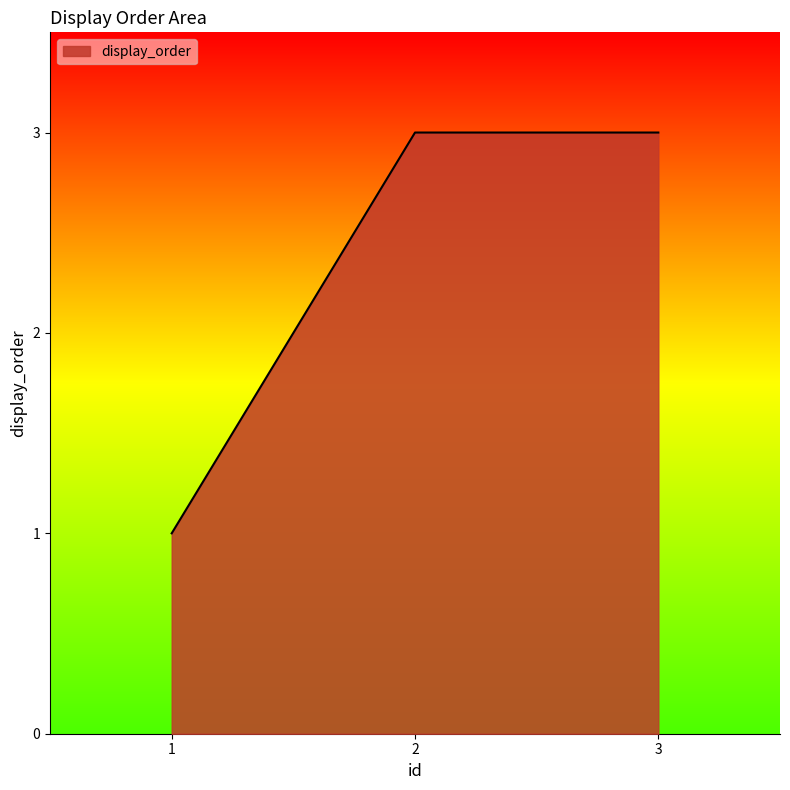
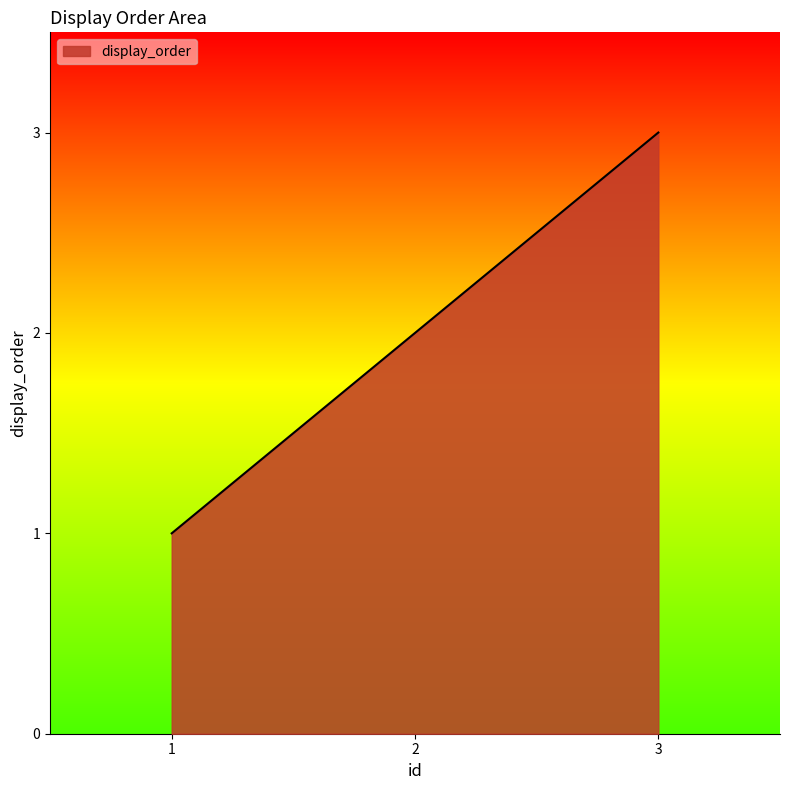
  {
    "1": 1,
-   "2": 3,
+   "2": 2,
    "3": 3
  }
